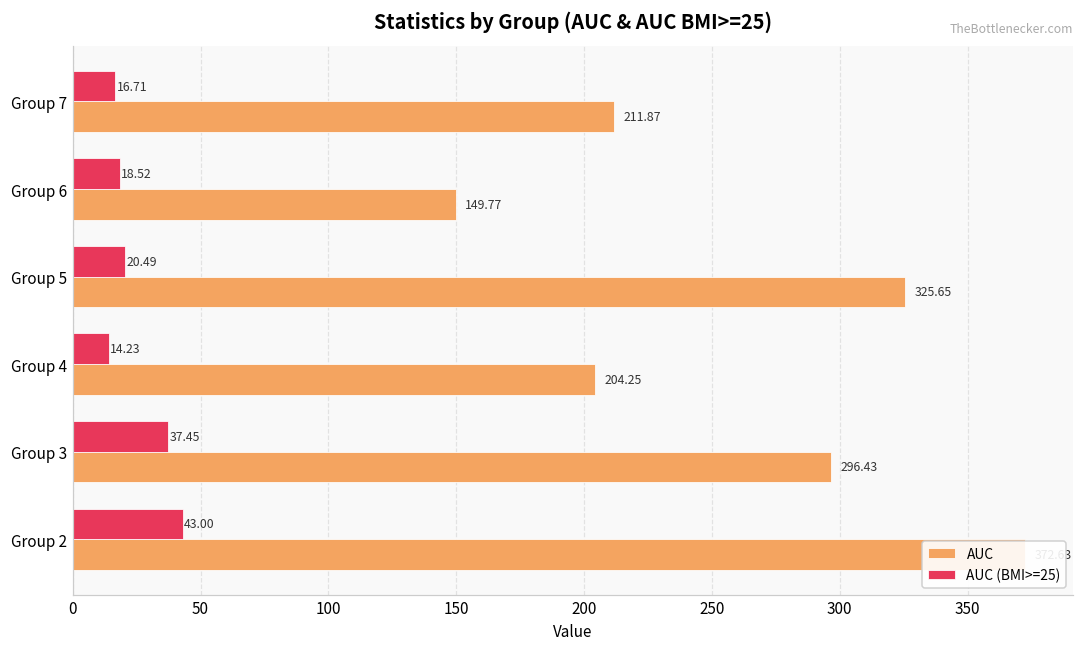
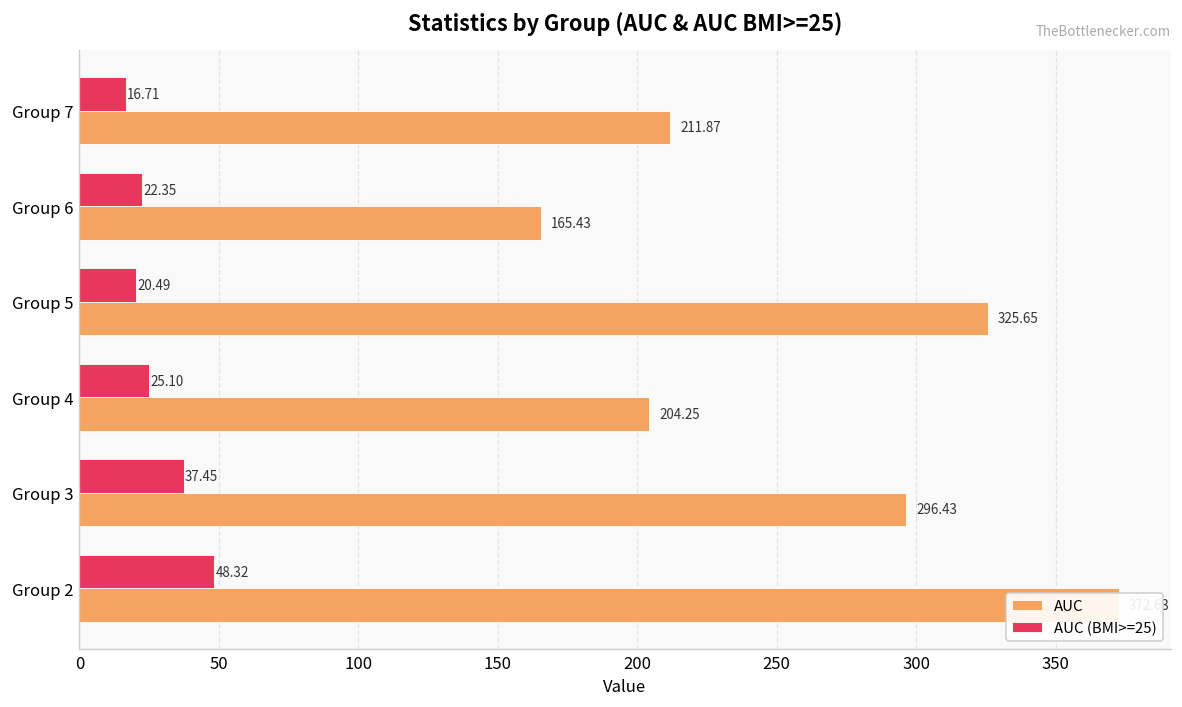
  {
    "AUC": {
      "Group 7": 211.87,
-     "Group 6": 149.77,
+     "Group 6": 165.43,
      "Group 5": 325.65,
      "Group 4": 204.25,
      "Group 3": 296.43
    },
    "AUC (BMI>=25)": {
      "Group 7": 16.71,
-     "Group 6": 18.52,
+     "Group 6": 22.35,
      "Group 5": 20.49,
-     "Group 4": 14.23,
+     "Group 4": 25.10,
      "Group 3": 37.45,
-     "Group 2": 43.00
+     "Group 2": 48.32
    }
  }
